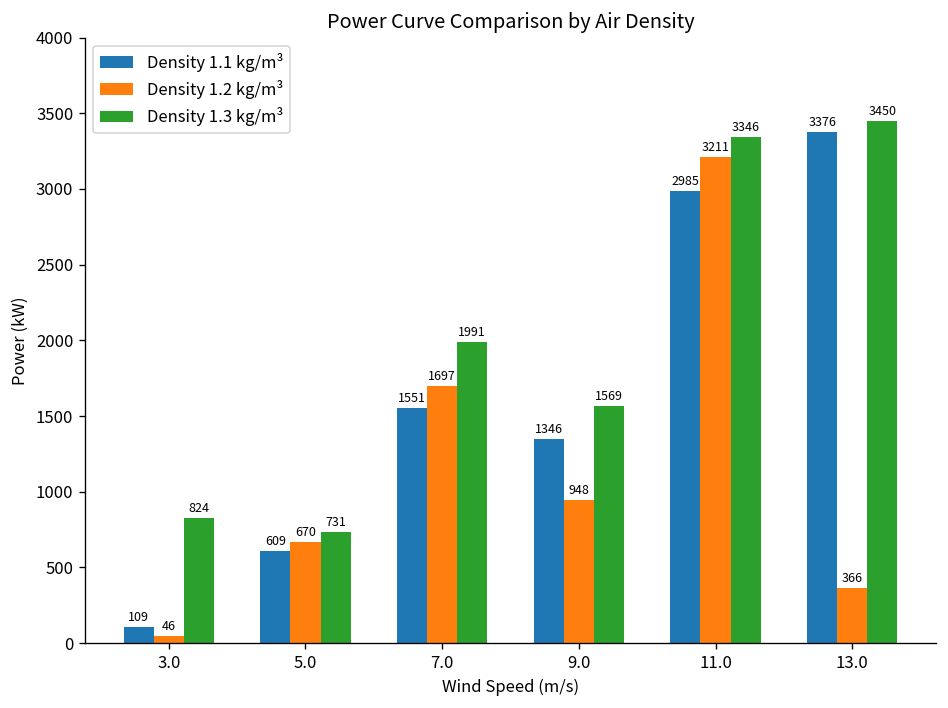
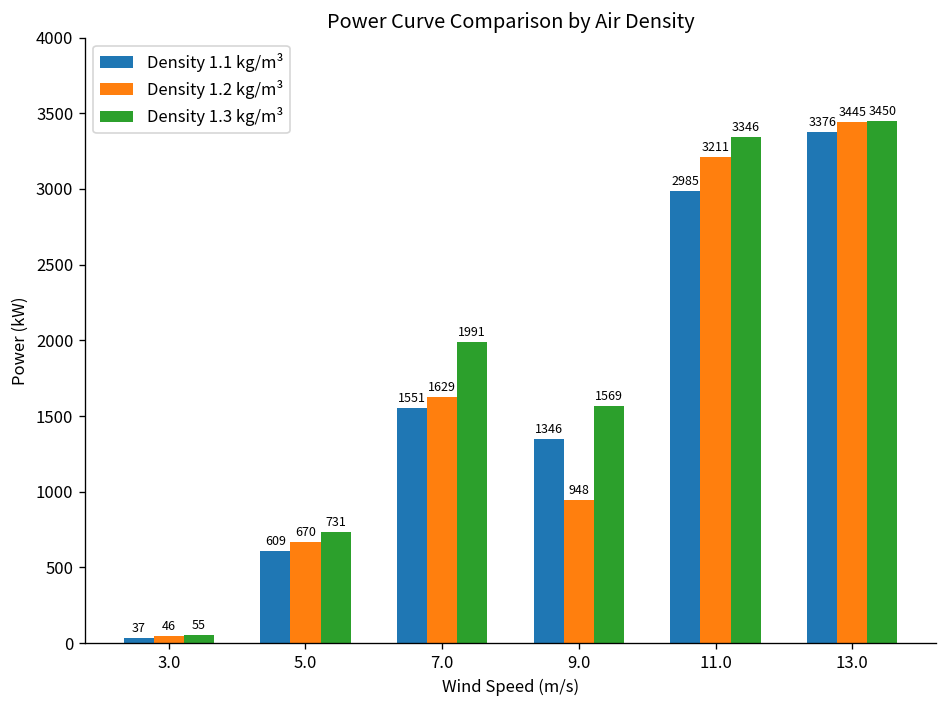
  {
    "Density 1.1 kg/m³": {
-     "3.0": 109,
+     "3.0": 37,
      "5.0": 609,
      "7.0": 1551,
      "9.0": 1346,
      "11.0": 2985,
      "13.0": 3376
    },
    "Density 1.2 kg/m³": {
      "3.0": 46,
      "5.0": 670,
-     "7.0": 1697,
+     "7.0": 1629,
      "9.0": 948,
      "11.0": 3211,
-     "13.0": 366
+     "13.0": 3445
    },
    "Density 1.3 kg/m³": {
-     "3.0": 824,
+     "3.0": 55,
      "5.0": 731,
      "7.0": 1991,
      "9.0": 1569,
      "11.0": 3346,
      "13.0": 3450
    }
  }
